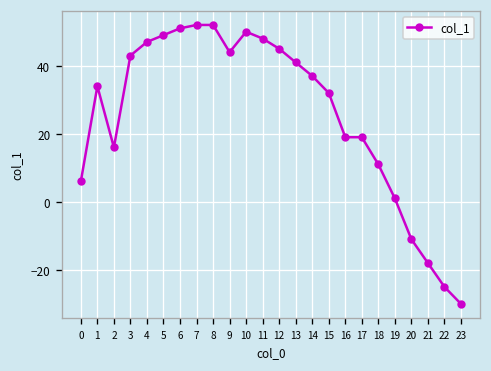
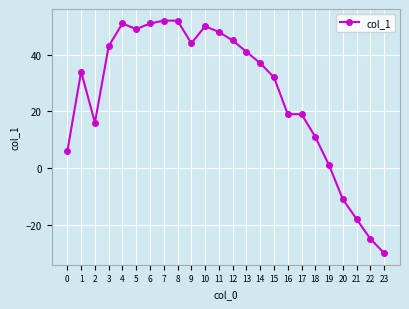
  {
    "0": 6,
    "1": 34,
    "2": 16,
    "3": 43,
-   "4": 47,
+   "4": 51,
    "5": 49,
    "6": 51,
    "7": 52,
    "8": 52,
    "9": 44,
    "10": 50,
    "11": 48,
    "12": 45,
    "13": 41,
    "14": 37,
    "15": 32,
    "16": 19,
    "17": 19,
    "18": 11,
    "19": 1,
    "20": -11,
    "21": -18,
    "22": -25,
    "23": -30
  }
